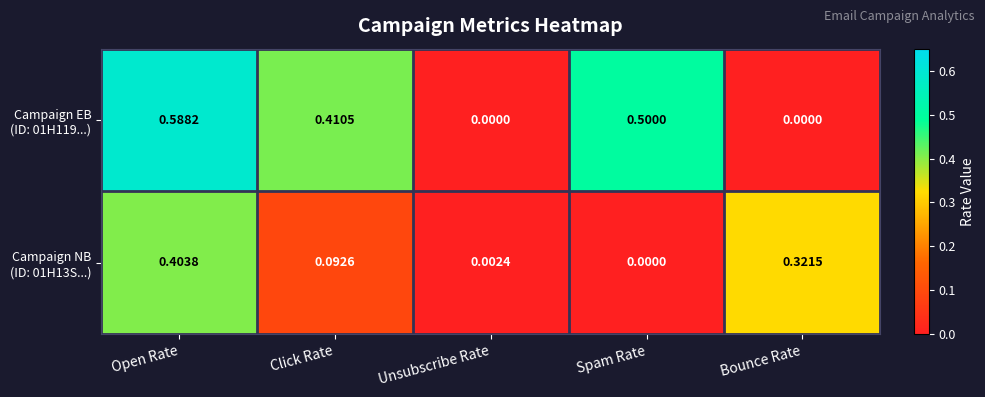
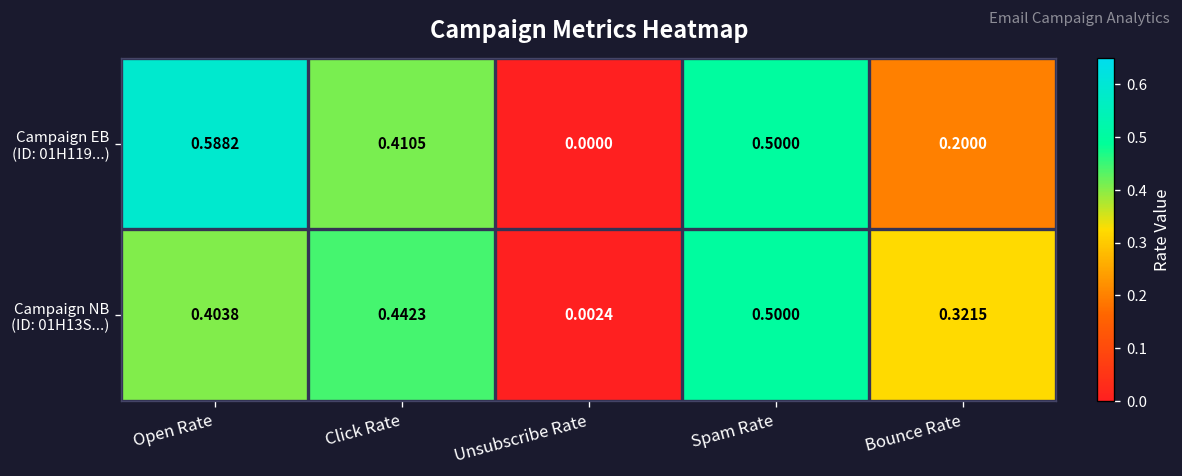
  {
    "Campaign EB (ID: 01H119...)": {
      "Open Rate": 0.5882,
      "Click Rate": 0.4105,
      "Unsubscribe Rate": 0.0000,
      "Spam Rate": 0.5000,
-     "Bounce Rate": 0.0000
+     "Bounce Rate": 0.2000
    },
    "Campaign NB (ID: 01H13S...)": {
      "Open Rate": 0.4038,
-     "Click Rate": 0.0926,
+     "Click Rate": 0.4423,
      "Unsubscribe Rate": 0.0024,
-     "Spam Rate": 0.0000,
+     "Spam Rate": 0.5000,
      "Bounce Rate": 0.3215
    }
  }
